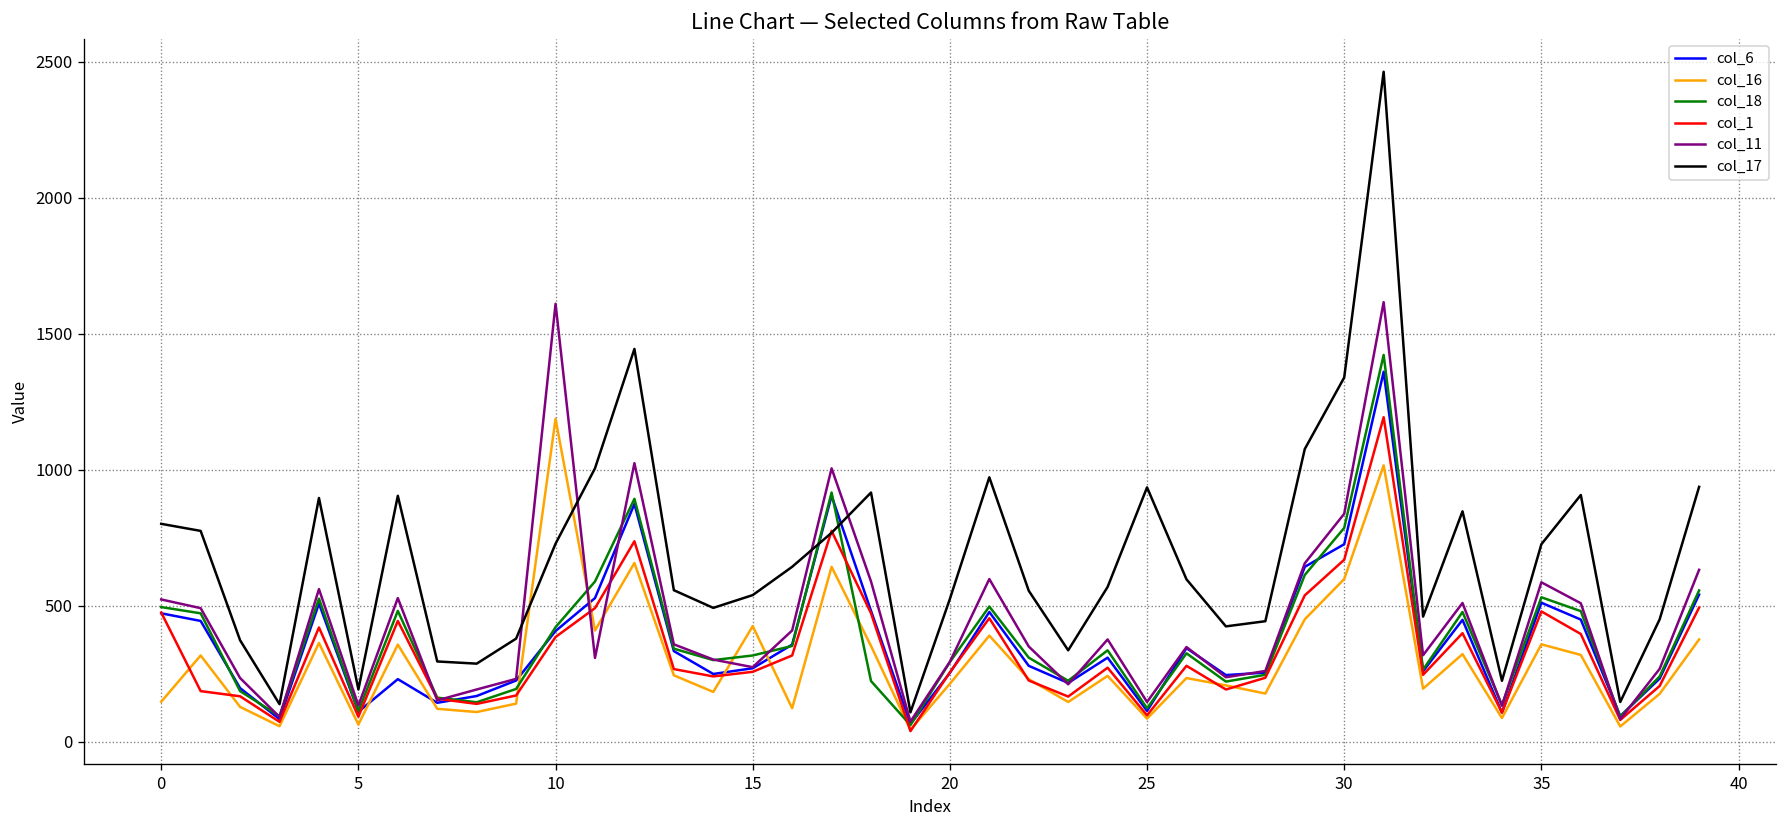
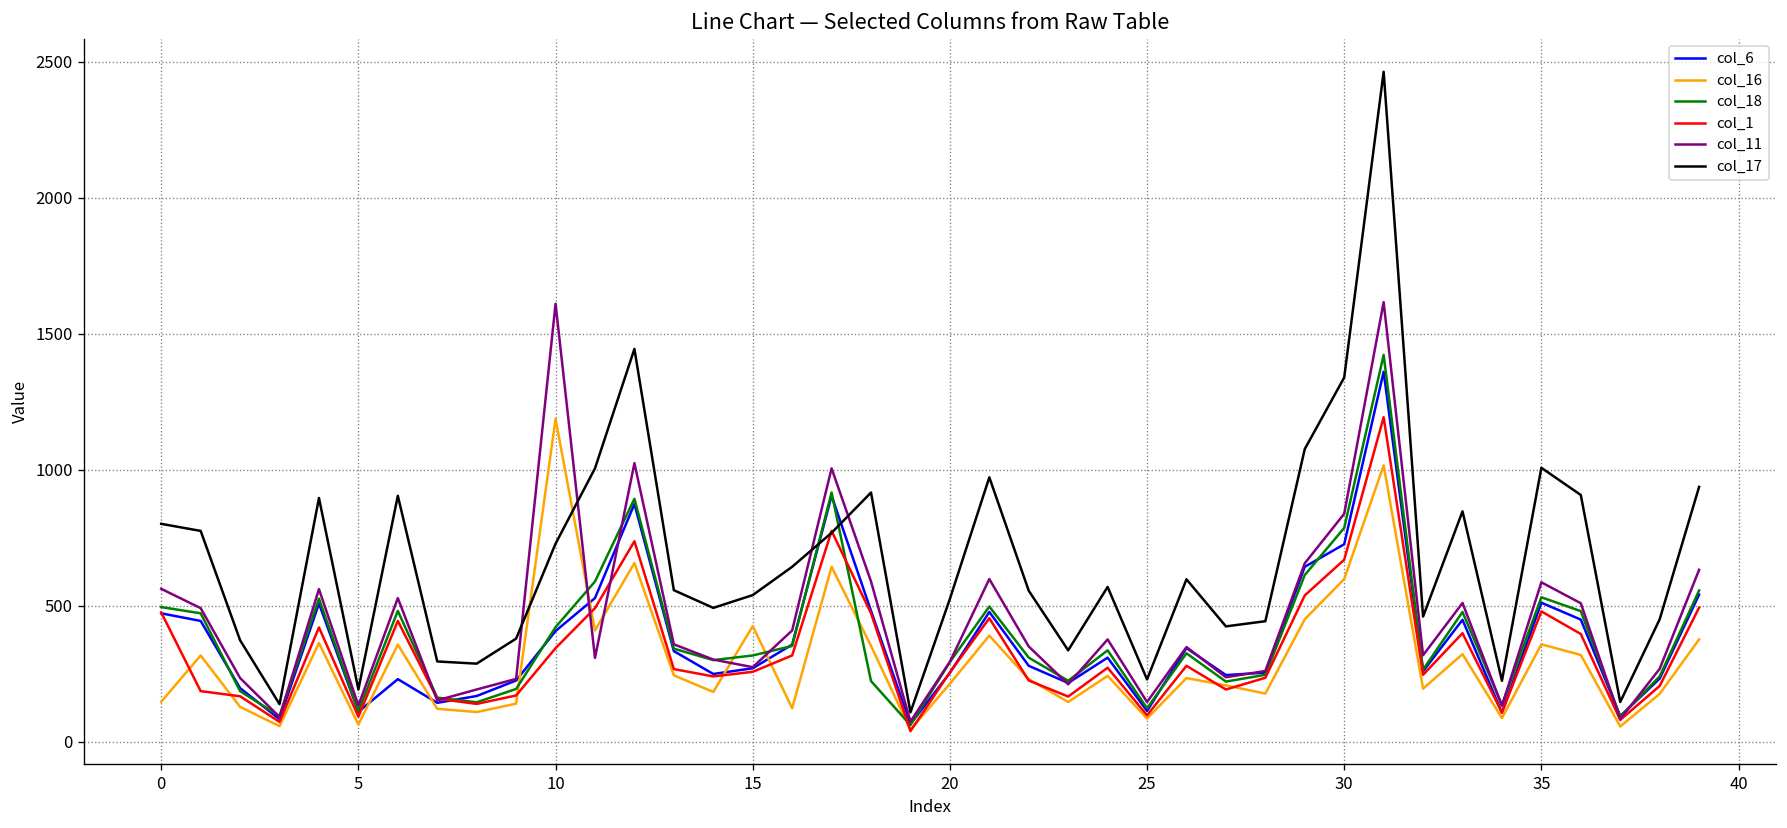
  {
    "col_6": {
      "10": 410,
      "30": 730,
      "35": 510
    },
    "col_16": {
      "0": 150,
      "5": 60,
      "10": 1190,
      "15": 430,
      "20": 210,
      "25": 90,
      "30": 600,
      "35": 360
    },
    "col_18": {
      "0": 500,
      "10": 420,
      "15": 320,
      "30": 790,
      "35": 530
    },
    "col_1": {
      "5": 90,
-     "10": 390,
+     "10": 350,
      "15": 260,
      "25": 100,
      "30": 670,
      "35": 480
    },
    "col_11": {
-     "0": 520,
+     "0": 560,
      "5": 130,
      "10": 1610,
      "25": 150,
      "30": 840,
      "35": 590
    },
    "col_17": {
      "0": 800,
      "5": 190,
      "10": 730,
      "15": 540,
      "20": 530,
-     "25": 940,
+     "25": 230,
      "30": 1340,
-     "35": 730
+     "35": 1010
    }
  }
